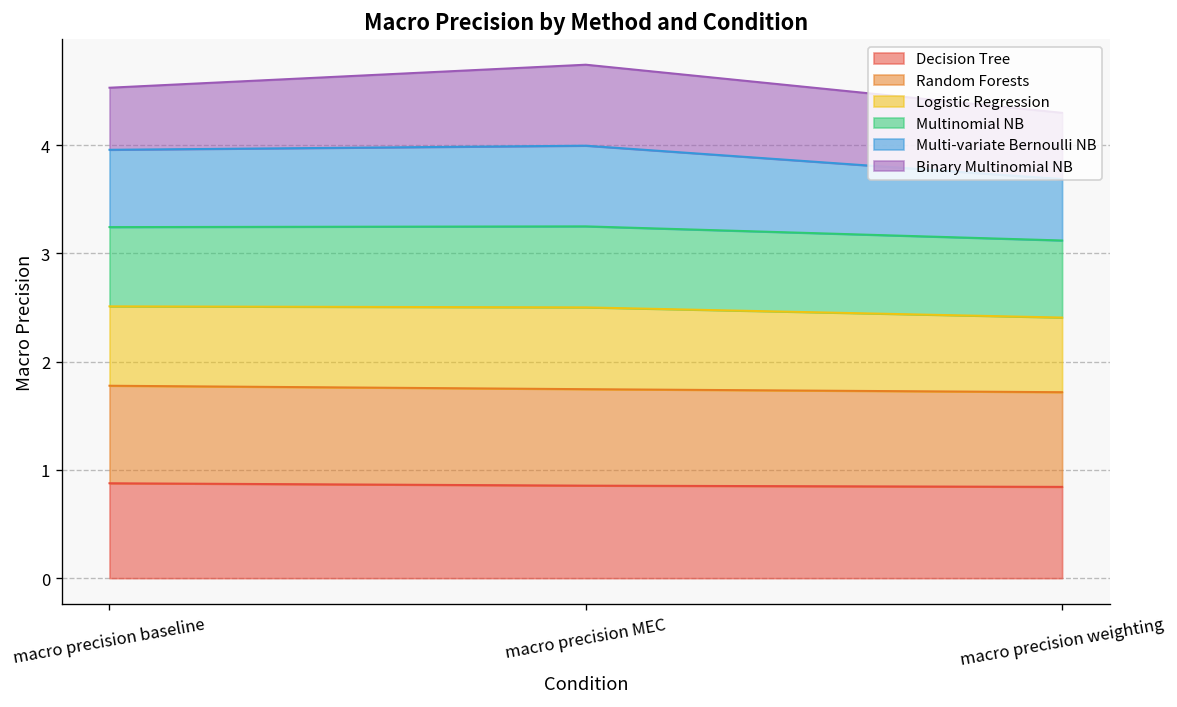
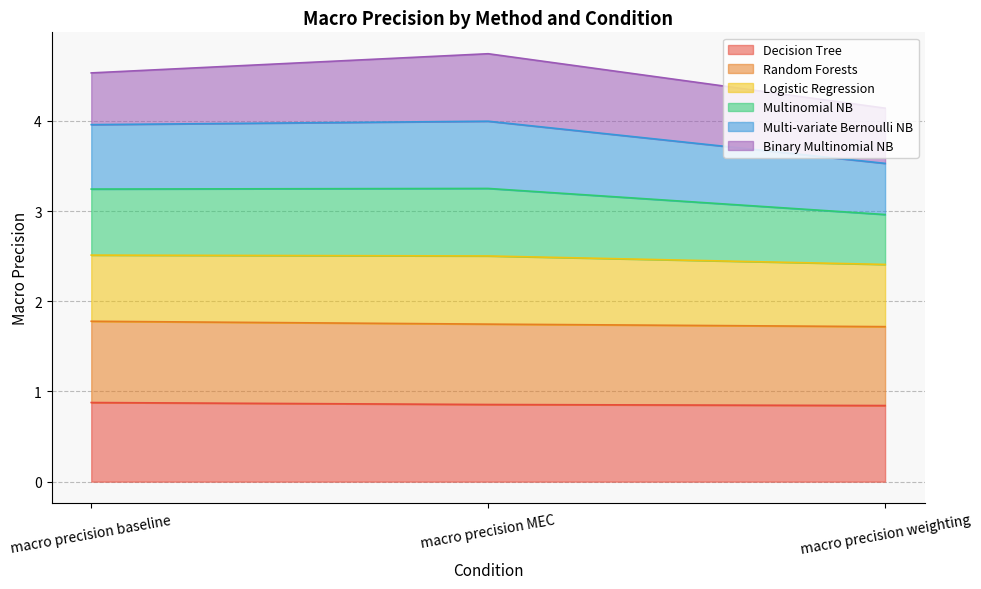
  {
    "Multinomial NB": {
      "macro precision baseline": 0.7,
      "macro precision MEC": 0.7,
-     "macro precision weighting": 0.7
+     "macro precision weighting": 0.6
    },
    "Multi-variate Bernoulli NB": {
      "macro precision baseline": 0.7,
      "macro precision MEC": 0.7
    },
    "Binary Multinomial NB": {
      "macro precision baseline": 0.6,
      "macro precision MEC": 0.7
    }
  }
